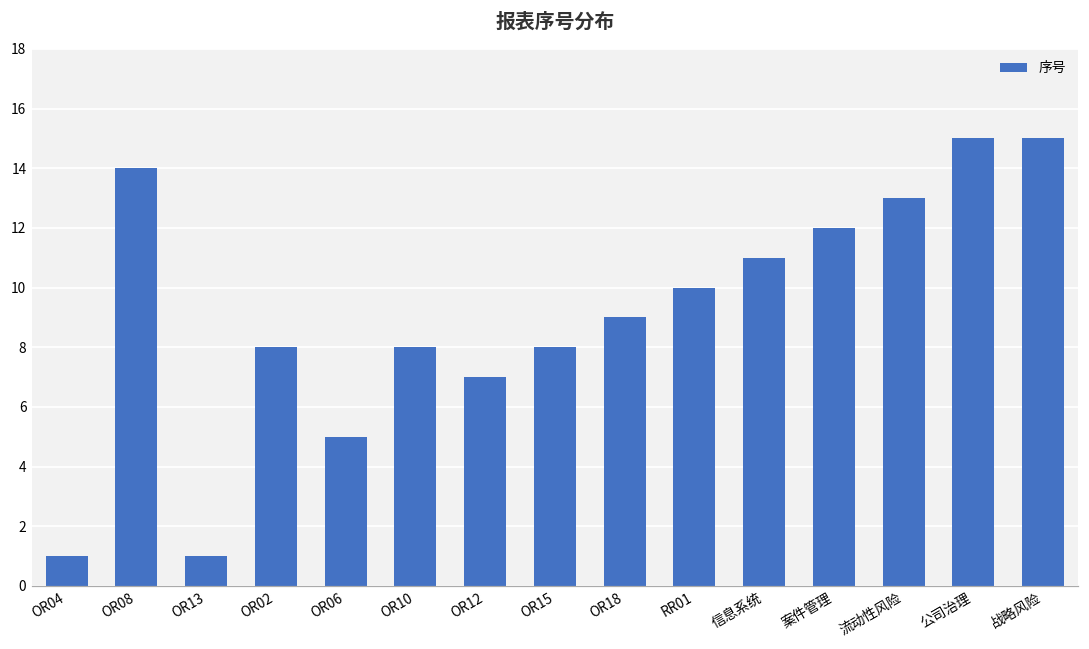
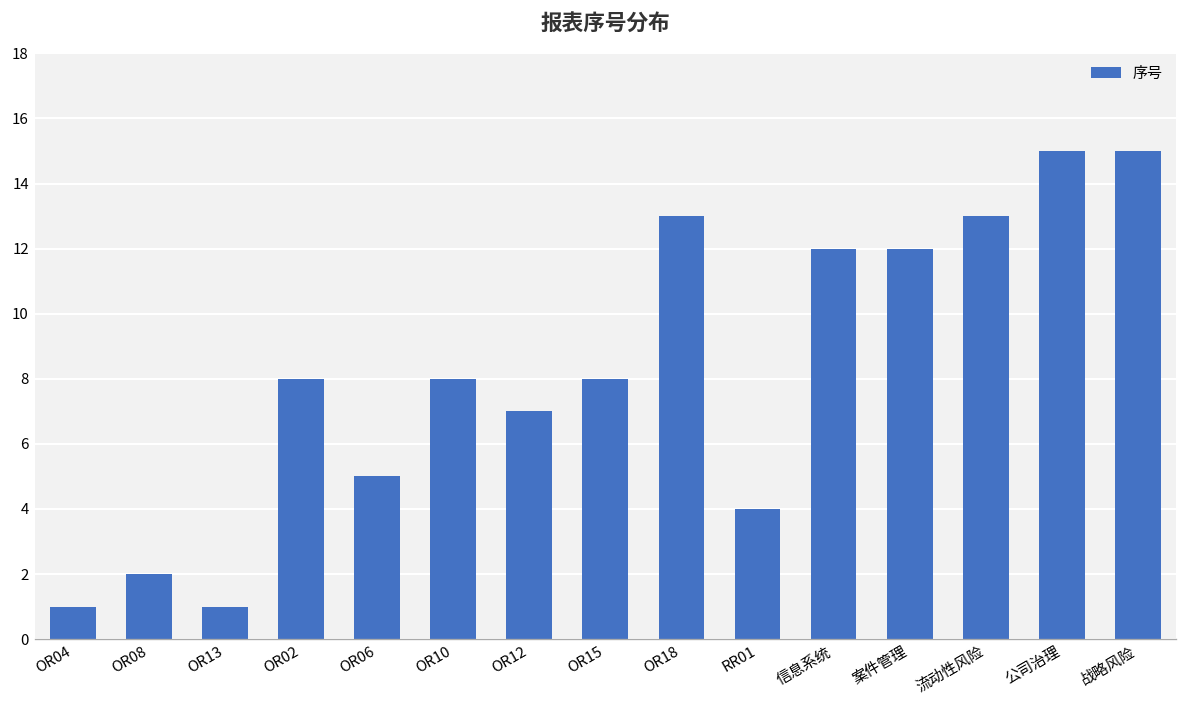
  {
    "OR04": 1,
-   "OR08": 14,
+   "OR08": 2,
    "OR13": 1,
    "OR02": 8,
    "OR06": 5,
    "OR10": 8,
    "OR12": 7,
    "OR15": 8,
-   "OR18": 9,
-   "RR01": 10,
-   "信息系统": 11,
+   "OR18": 13,
+   "RR01": 4,
+   "信息系统": 12,
    "案件管理": 12,
    "流动性风险": 13,
    "公司治理": 15,
    "战略风险": 15
  }
